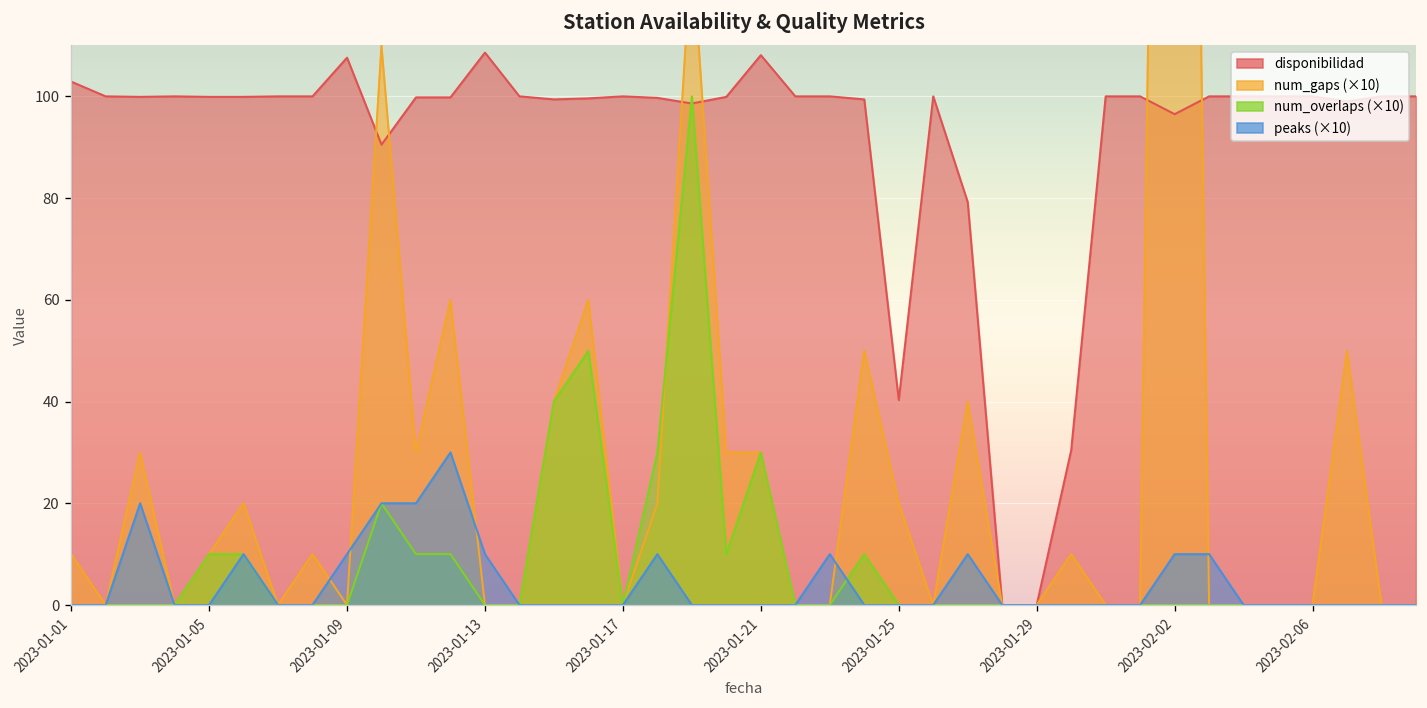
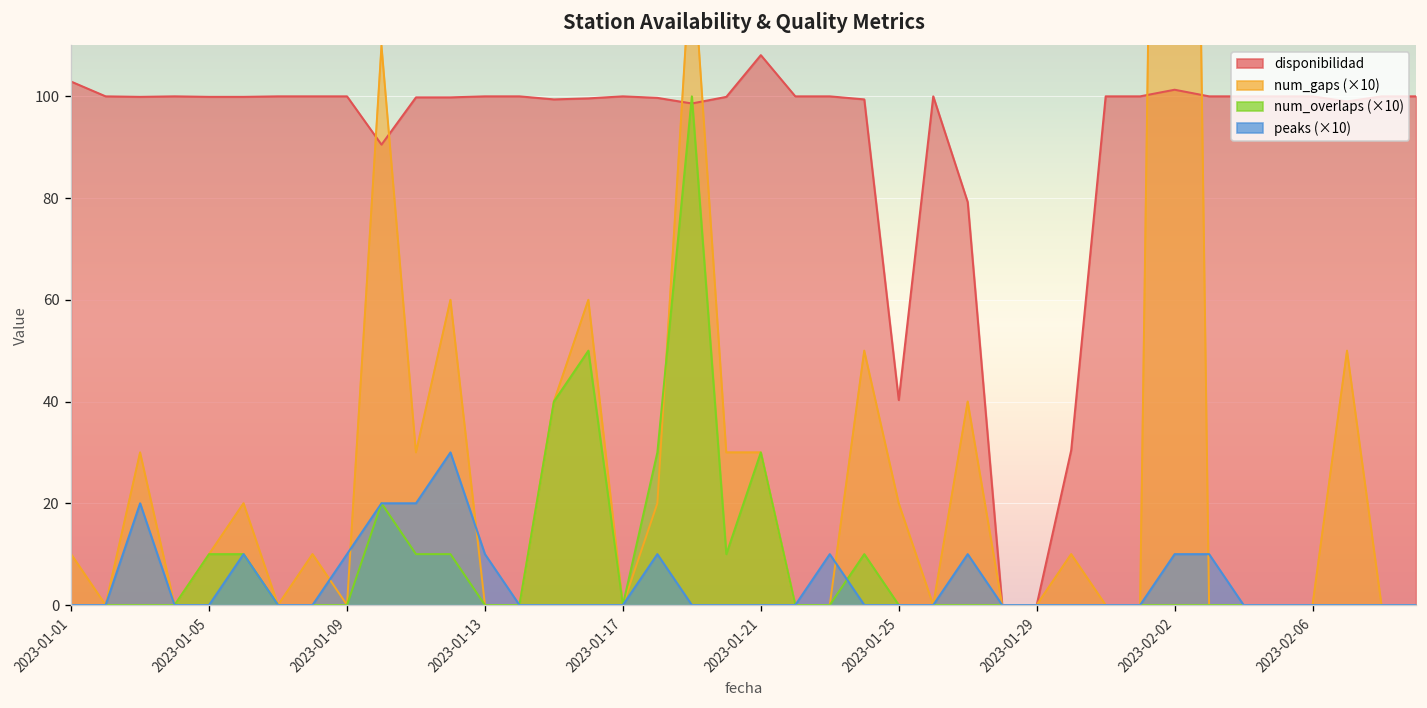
  {
    "disponibilidad": {
      "2023-01-01": 103,
      "2023-01-05": 100,
-     "2023-01-09": 108,
-     "2023-01-13": 109,
+     "2023-01-09": 100,
+     "2023-01-13": 100,
      "2023-01-17": 100,
      "2023-01-21": 108,
      "2023-01-25": 40,
-     "2023-02-02": 97
+     "2023-02-02": 101
    }
  }
